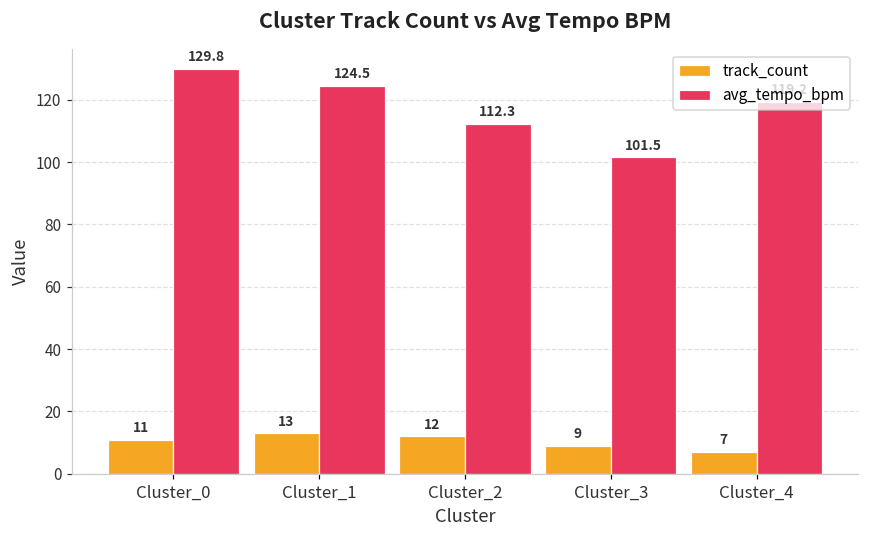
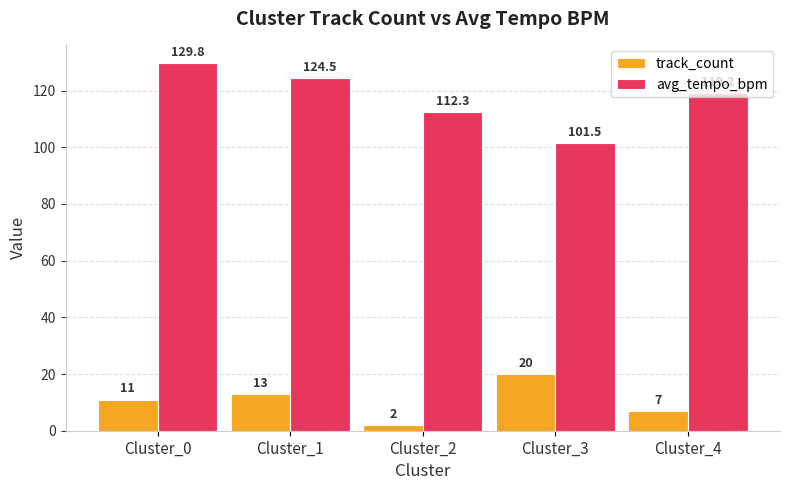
  {
    "track_count": {
      "Cluster_0": 11,
      "Cluster_1": 13,
-     "Cluster_2": 12,
-     "Cluster_3": 9,
+     "Cluster_2": 2,
+     "Cluster_3": 20,
      "Cluster_4": 7
    },
    "avg_tempo_bpm": {
      "Cluster_0": 129.8,
      "Cluster_1": 124.5,
      "Cluster_2": 112.3,
      "Cluster_3": 101.5
    }
  }
